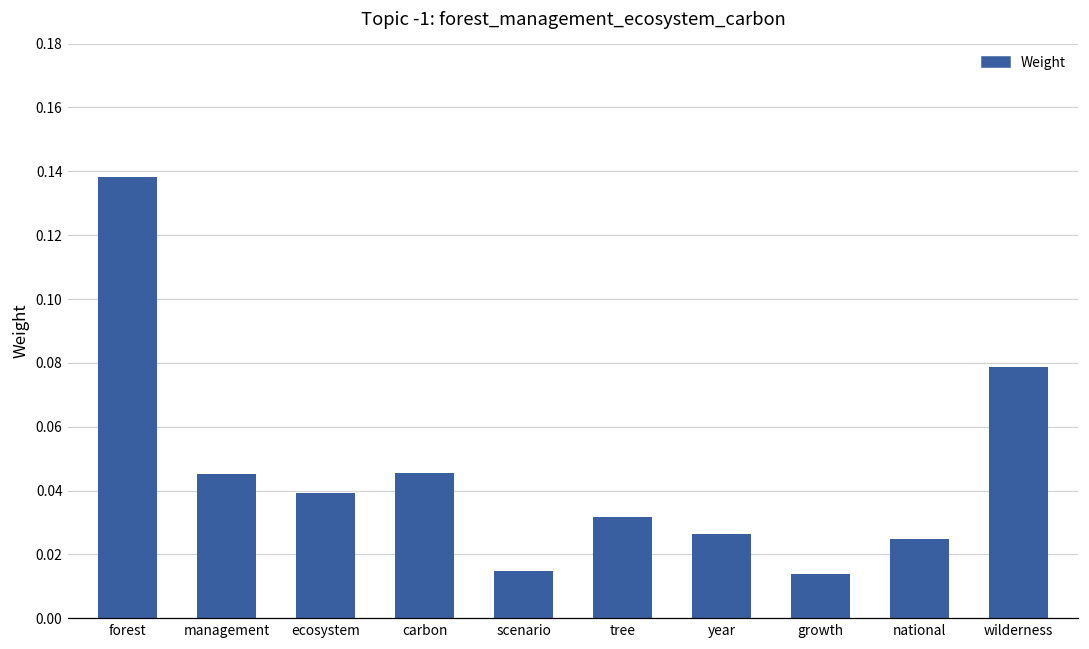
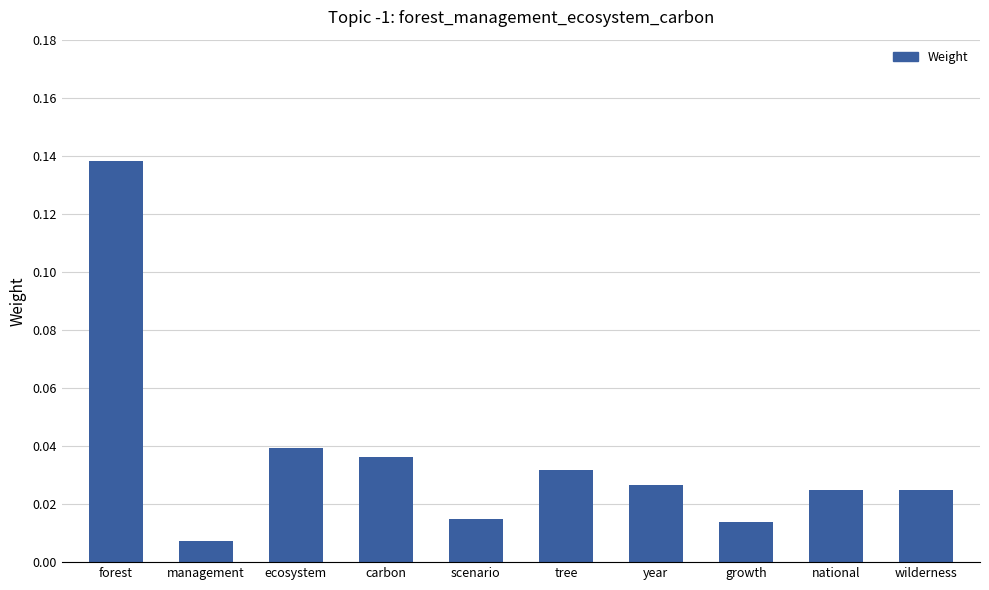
  {
    "forest": 0.138,
-   "management": 0.045,
+   "management": 0.007,
    "ecosystem": 0.039,
-   "carbon": 0.046,
+   "carbon": 0.036,
    "scenario": 0.015,
    "tree": 0.032,
    "year": 0.026,
    "growth": 0.014,
    "national": 0.025,
-   "wilderness": 0.079
+   "wilderness": 0.025
  }
